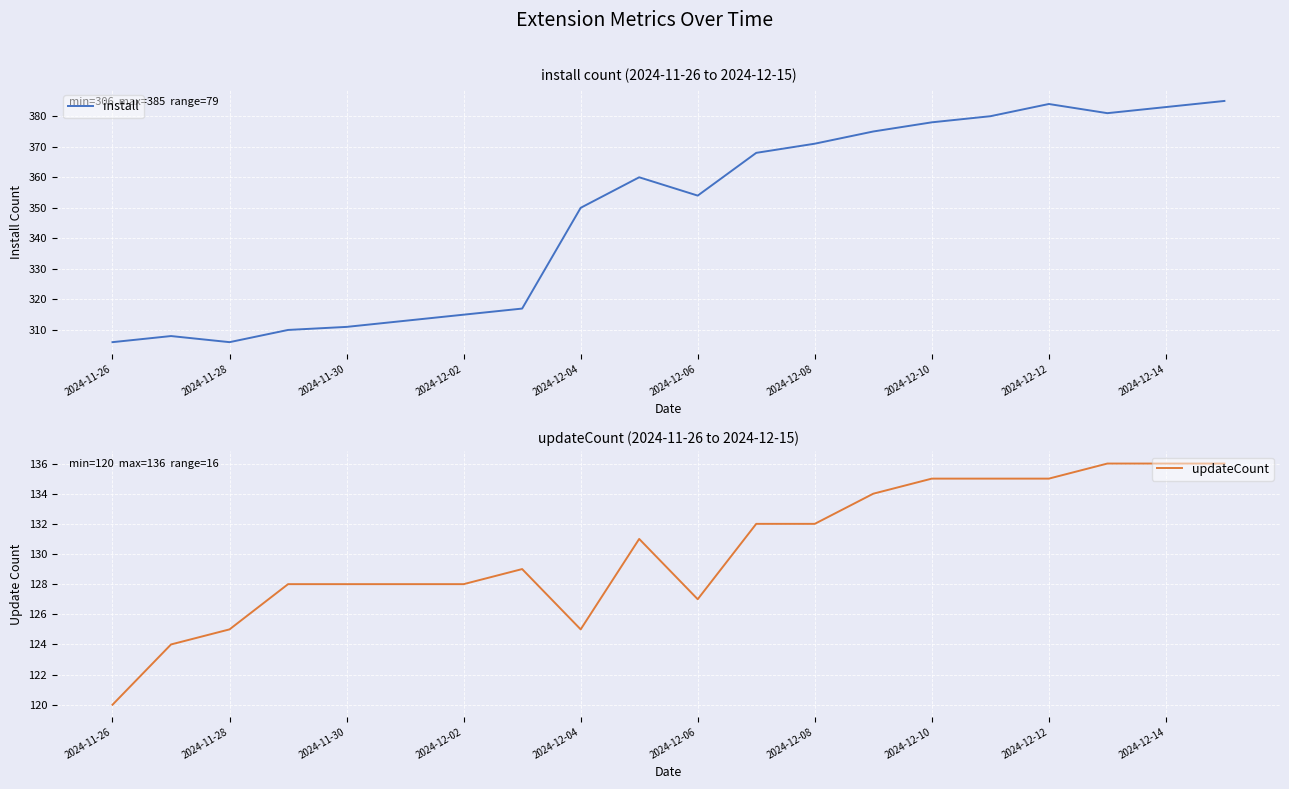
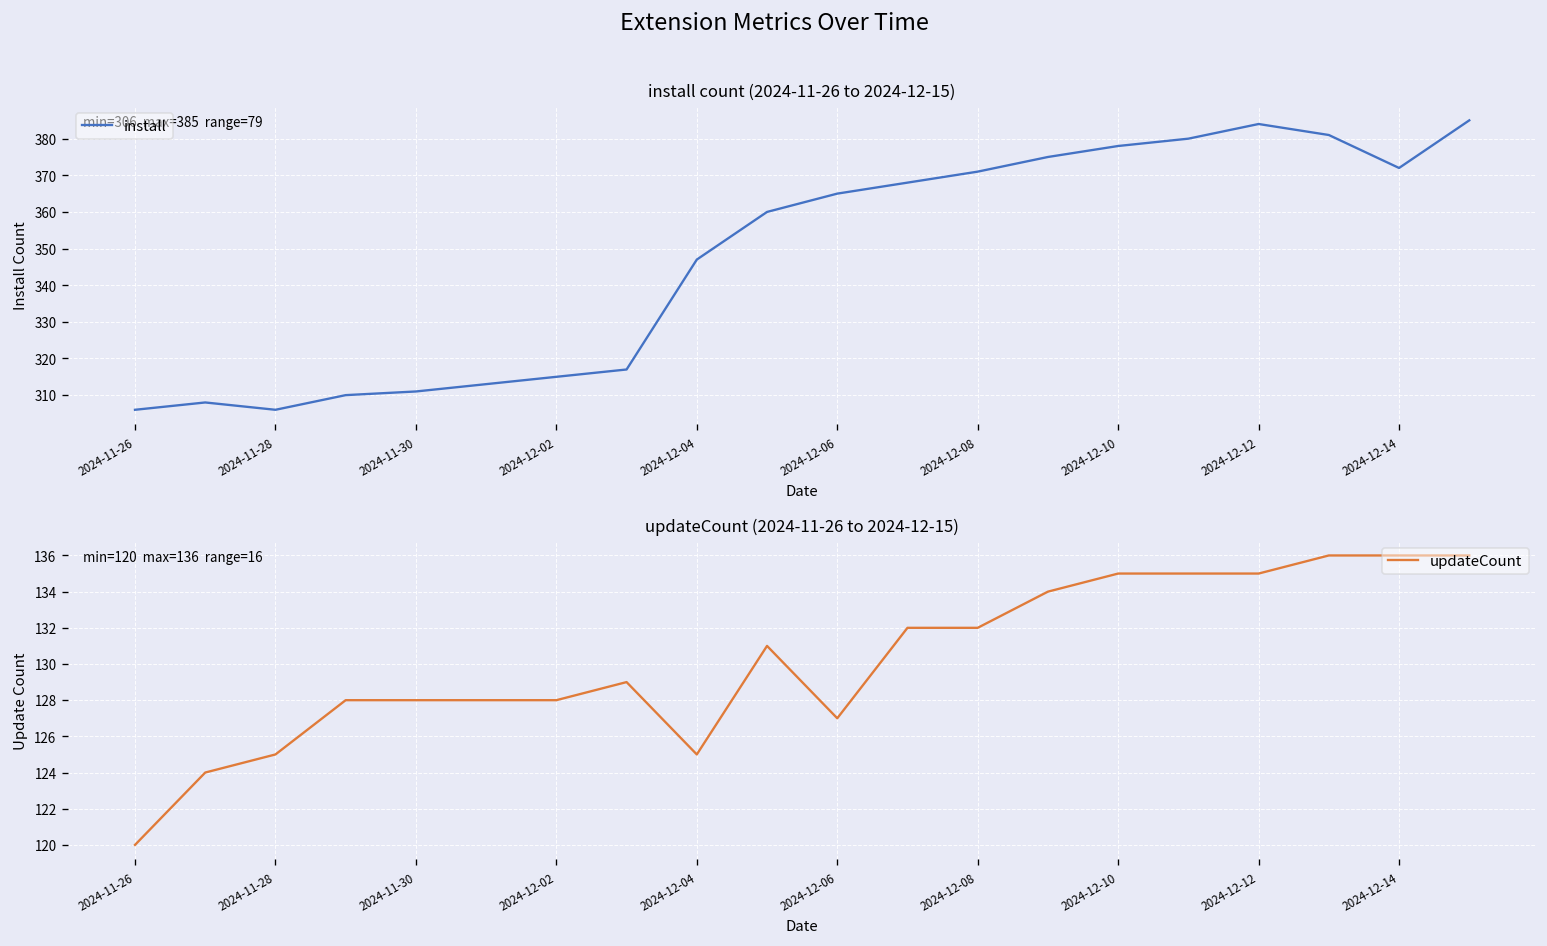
  {
    "install count (2024-11-26 to 2024-12-15)": {
      "2024-11-26": 306,
      "2024-11-28": 306,
      "2024-11-30": 311,
      "2024-12-02": 315,
-     "2024-12-04": 350,
-     "2024-12-06": 354,
+     "2024-12-04": 347,
+     "2024-12-06": 365,
      "2024-12-08": 371,
      "2024-12-10": 378,
      "2024-12-12": 384,
-     "2024-12-14": 383
+     "2024-12-14": 372
    },
    "updateCount (2024-11-26 to 2024-12-15)": {
      "2024-11-26": 120.0,
      "2024-11-28": 125.0,
      "2024-11-30": 128.0,
      "2024-12-02": 128.0,
      "2024-12-04": 125.0,
      "2024-12-06": 127.0,
      "2024-12-08": 132.0,
      "2024-12-10": 135.0,
      "2024-12-12": 135.0
    }
  }
